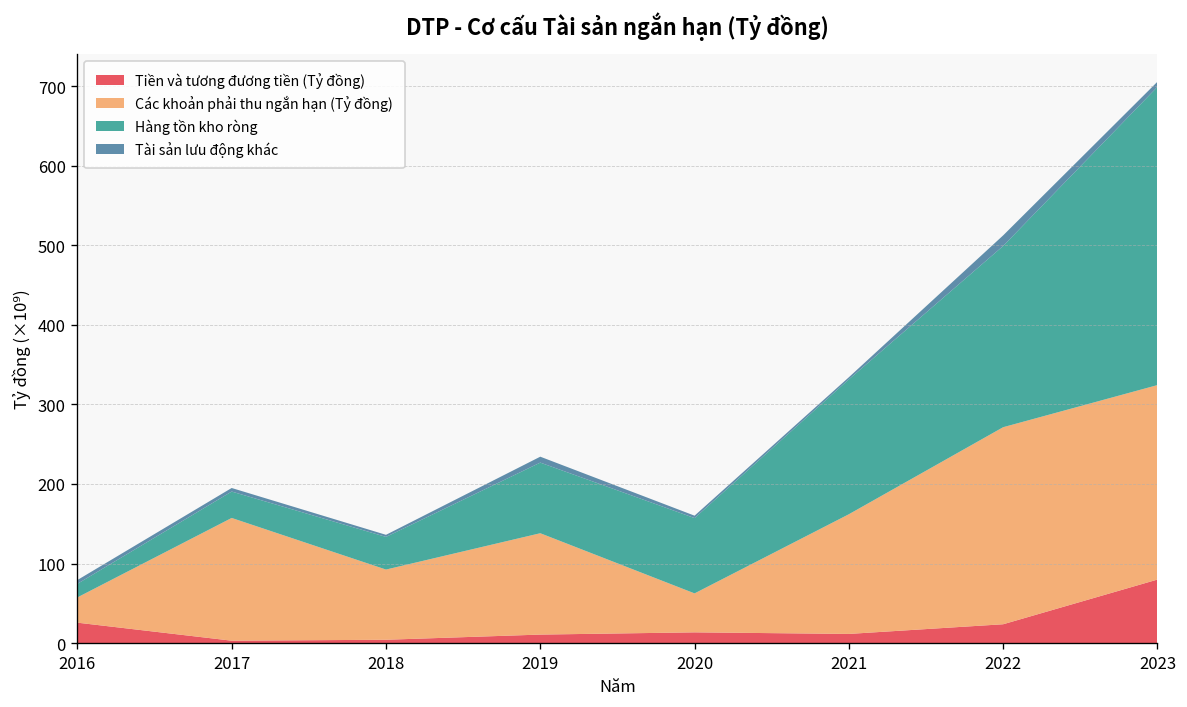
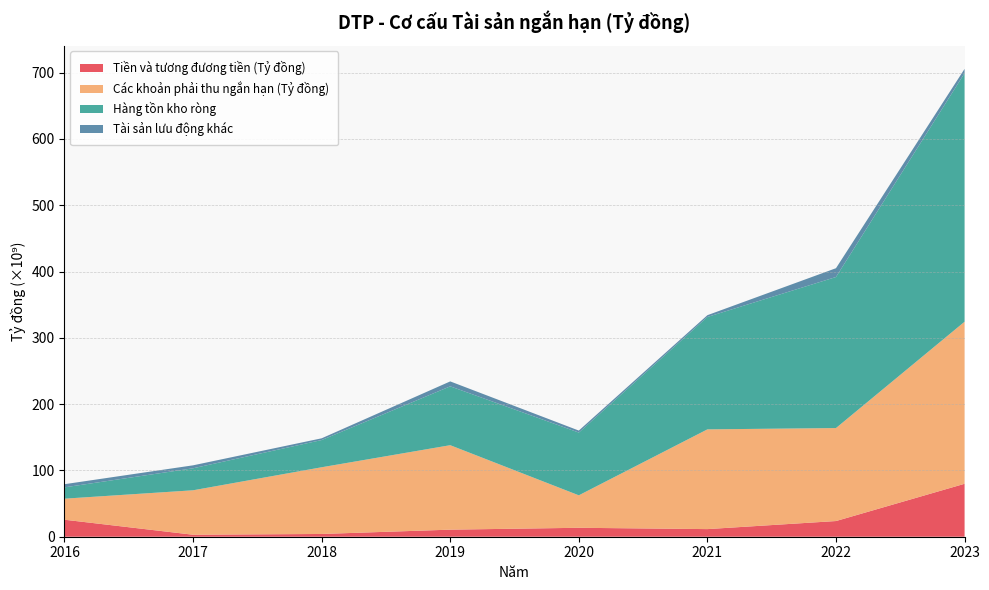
  {
    "Tiền và tương đương tiền (Tỷ đồng)": {
      "2016": 30,
      "2018": 0,
      "2019": 10,
      "2020": 10,
      "2021": 10,
      "2022": 20,
      "2023": 80
    },
    "Các khoản phải thu ngắn hạn (Tỷ đồng)": {
      "2016": 30,
-     "2017": 150,
-     "2018": 90,
+     "2017": 70,
+     "2018": 100,
      "2019": 130,
      "2020": 50,
      "2021": 150,
-     "2022": 250,
+     "2022": 140,
      "2023": 240
    }
  }
